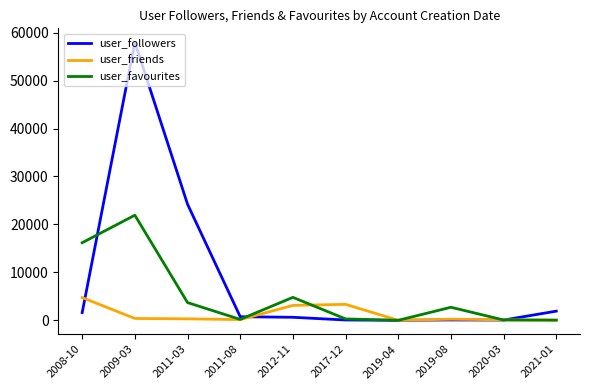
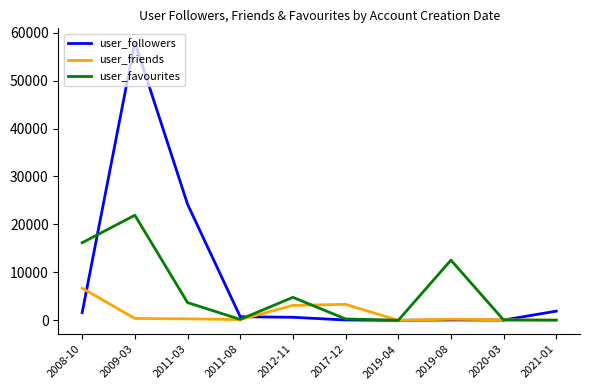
  {
    "user_followers": {
      "2008-10": 2000,
      "2011-03": 24000,
      "2011-08": 1000,
      "2012-11": 1000,
      "2021-01": 2000
    },
    "user_friends": {
-     "2008-10": 5000,
+     "2008-10": 7000,
      "2009-03": 0,
      "2011-03": 0,
      "2012-11": 3000,
      "2017-12": 3000
    },
    "user_favourites": {
      "2008-10": 16000,
      "2009-03": 22000,
      "2011-03": 4000,
      "2012-11": 5000,
-     "2019-08": 3000
+     "2019-08": 13000
    }
  }
